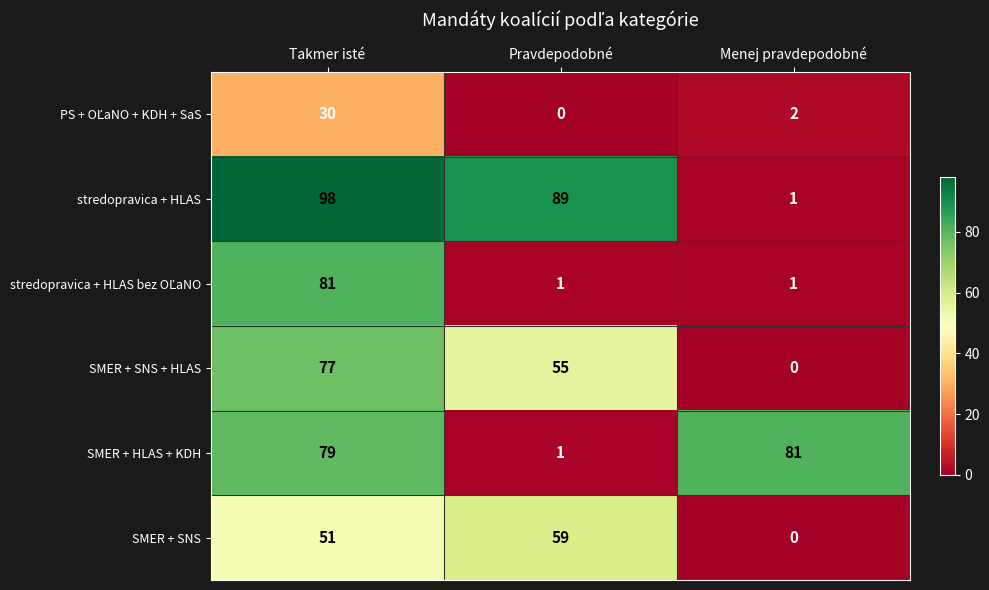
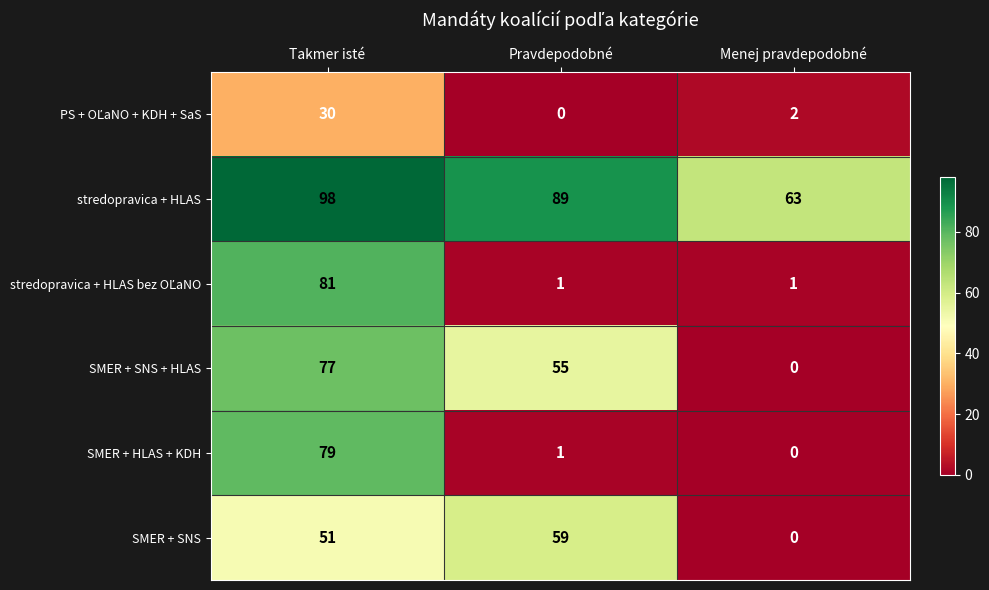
  {
    "PS + OĽaNO + KDH + SaS": {
      "Takmer isté": 30,
      "Pravdepodobné": 0,
      "Menej pravdepodobné": 2
    },
    "stredopravica + HLAS": {
      "Takmer isté": 98,
      "Pravdepodobné": 89,
-     "Menej pravdepodobné": 1
+     "Menej pravdepodobné": 63
    },
    "stredopravica + HLAS bez OĽaNO": {
      "Takmer isté": 81,
      "Pravdepodobné": 1,
      "Menej pravdepodobné": 1
    },
    "SMER + SNS + HLAS": {
      "Takmer isté": 77,
      "Pravdepodobné": 55,
      "Menej pravdepodobné": 0
    },
    "SMER + HLAS + KDH": {
      "Takmer isté": 79,
      "Pravdepodobné": 1,
-     "Menej pravdepodobné": 81
+     "Menej pravdepodobné": 0
    },
    "SMER + SNS": {
      "Takmer isté": 51,
      "Pravdepodobné": 59,
      "Menej pravdepodobné": 0
    }
  }
